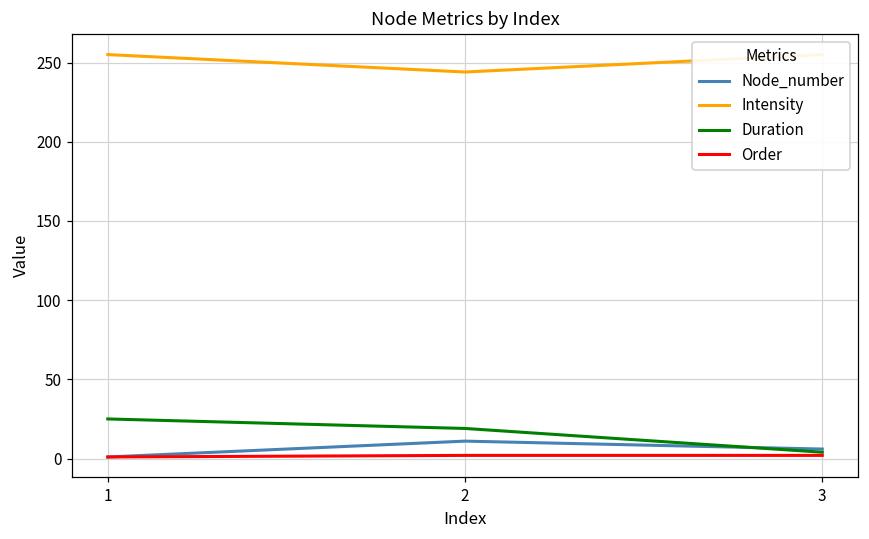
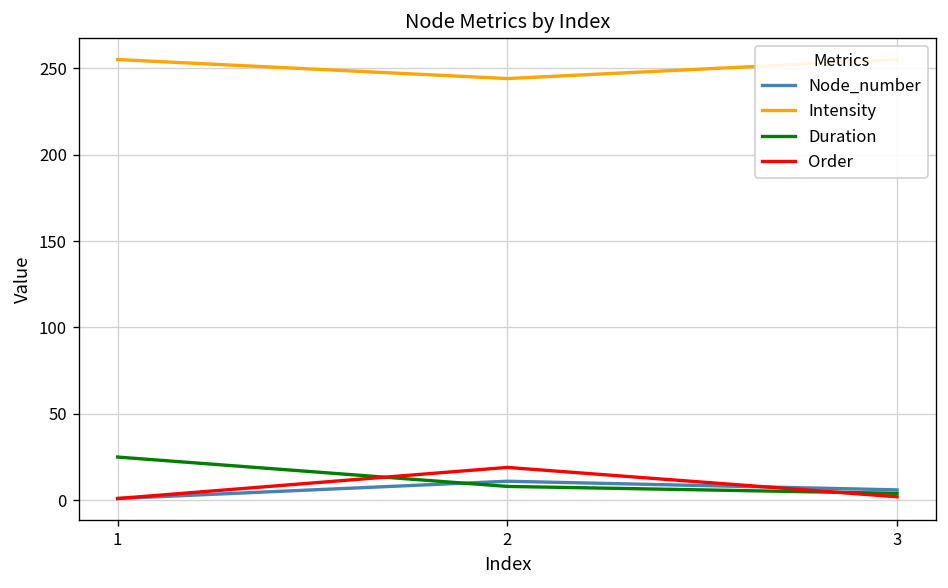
  {
    "Node_number": {
      "2": 11,
      "3": 6
    },
    "Intensity": {
      "1": 255,
      "2": 244
    },
    "Duration": {
      "1": 25,
-     "2": 19,
+     "2": 8,
      "3": 4
    },
    "Order": {
-     "2": 2,
+     "2": 19,
      "3": 2
    }
  }
